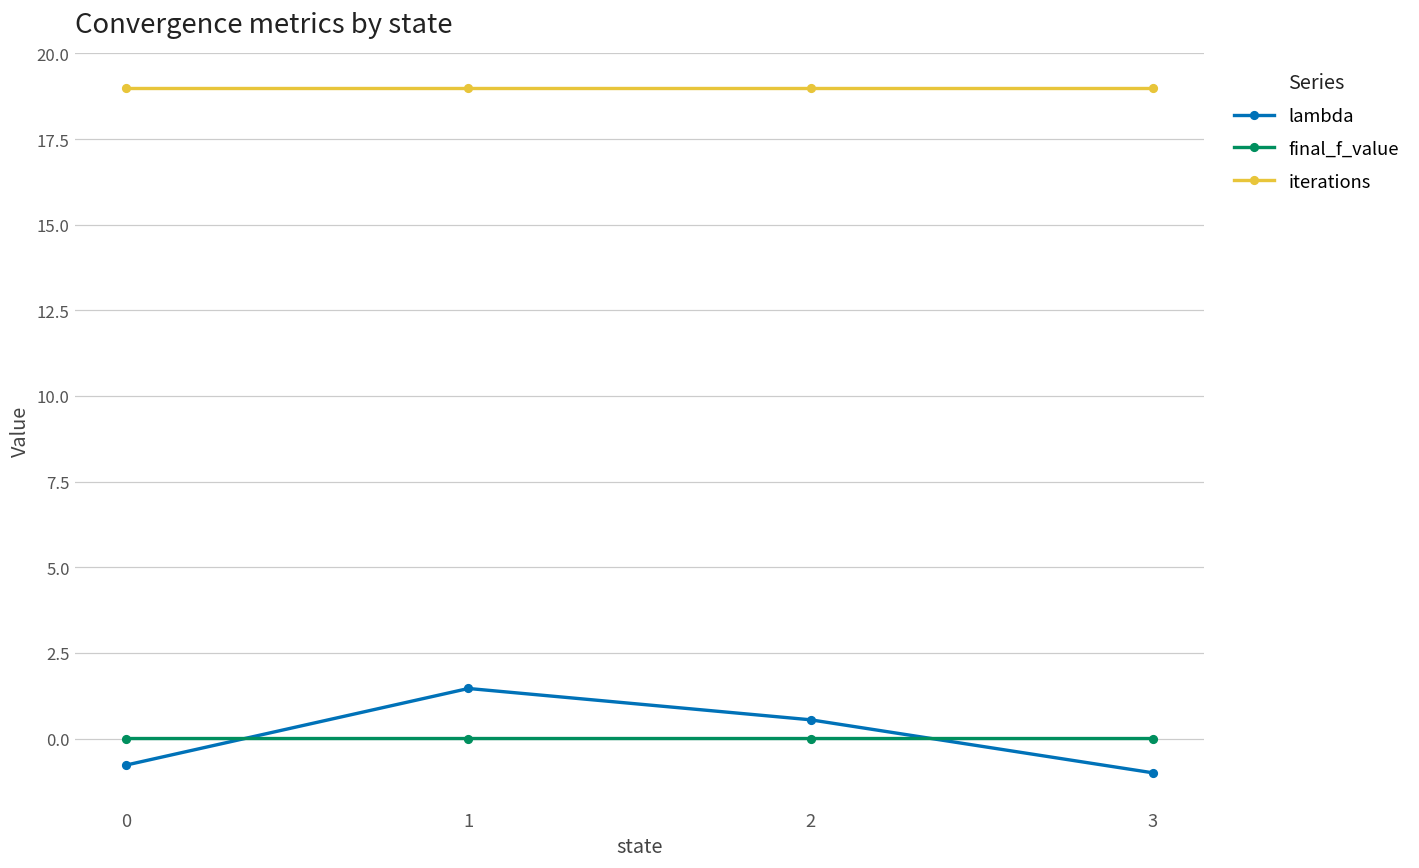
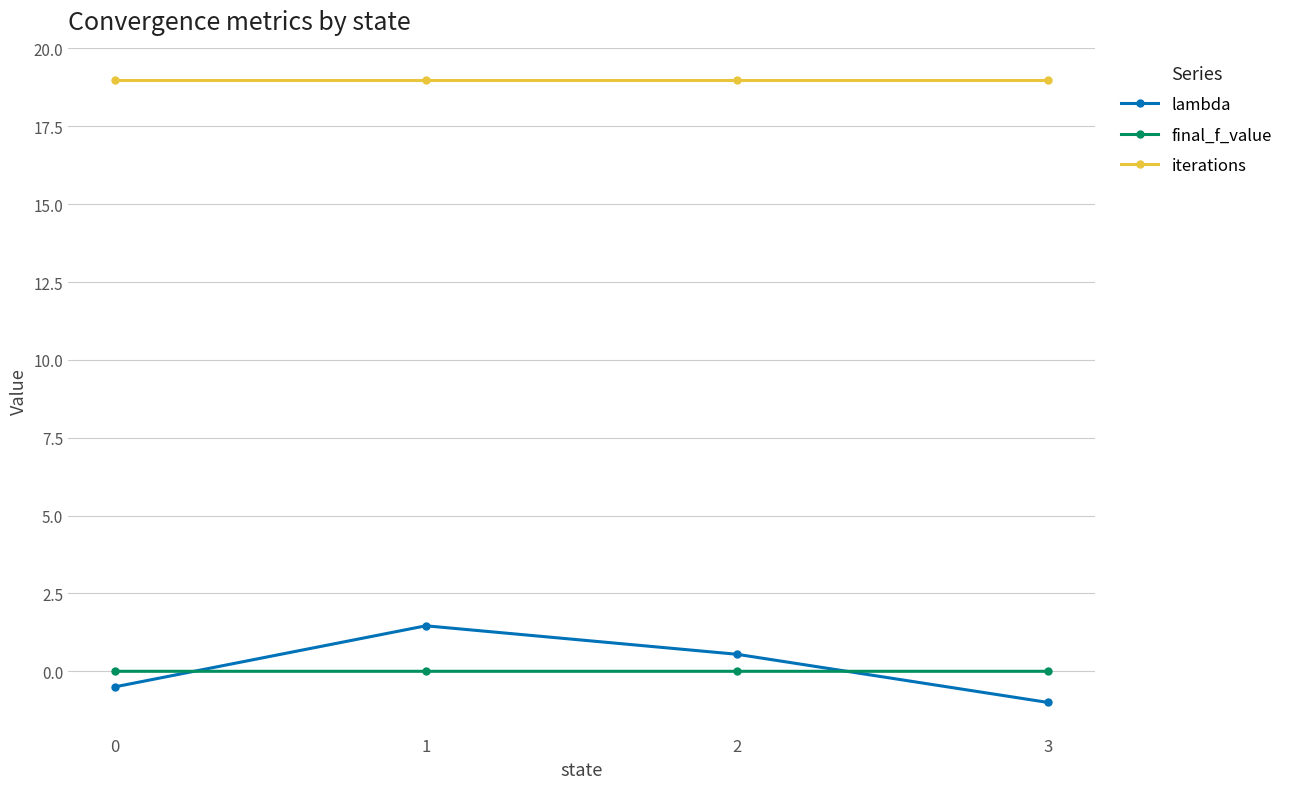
  {
    "lambda": {
-     "0": -0.8,
+     "0": -0.5,
      "1": 1.5,
      "2": 0.5,
      "3": -1.0
    },
    "final_f_value": {
      "0": 0.0,
      "1": 0.0,
      "2": 0.0,
      "3": 0.0
    },
    "iterations": {
      "0": 19.0,
      "1": 19.0,
      "2": 19.0,
      "3": 19.0
    }
  }
